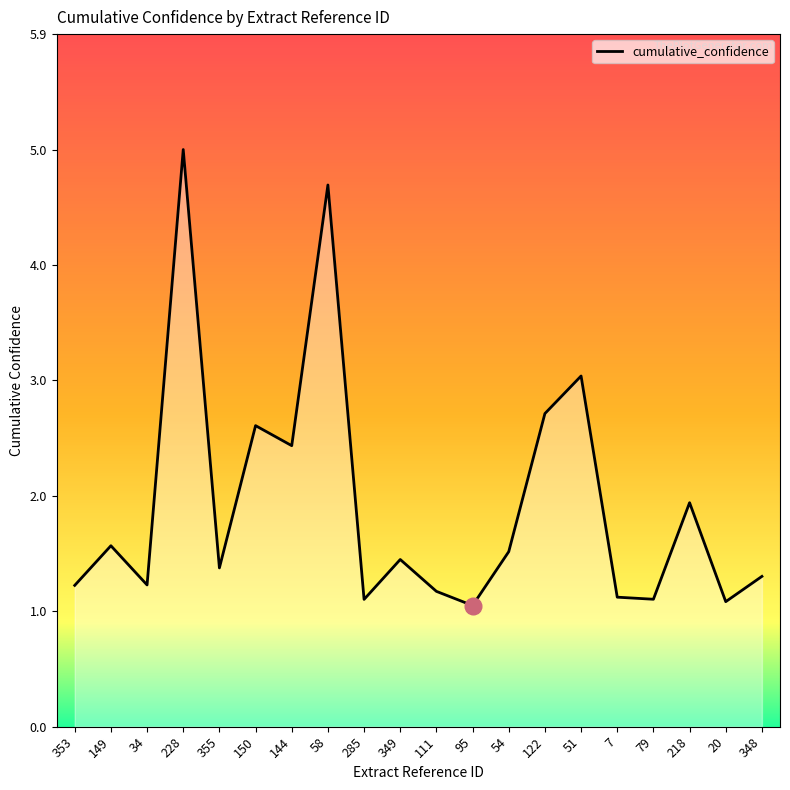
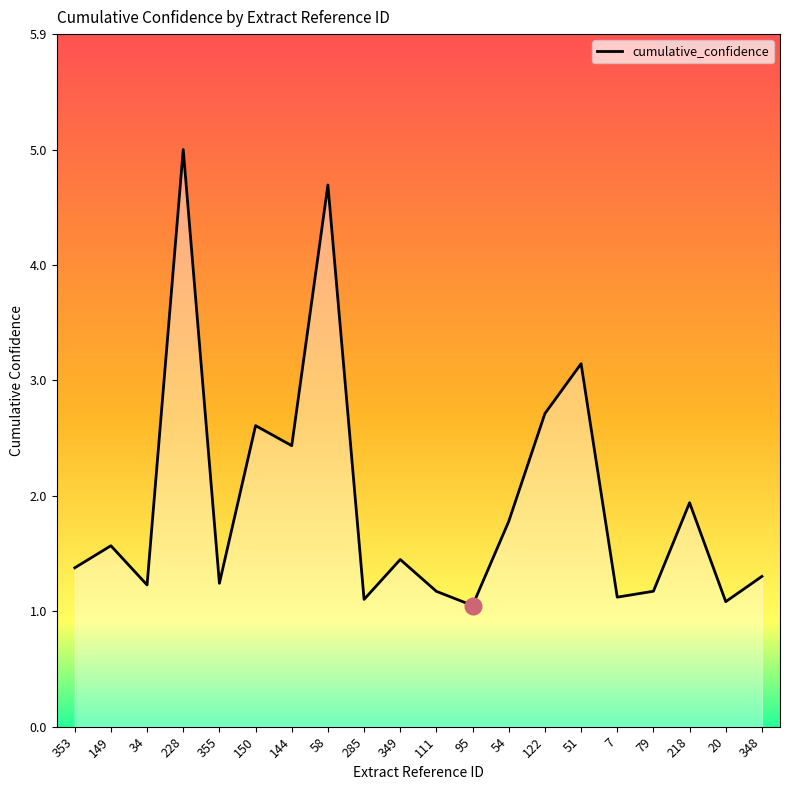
  {
    "cumulative_confidence": {
-     "353": 1.21,
+     "353": 1.36,
      "149": 1.55,
      "34": 1.22,
      "228": 4.95,
-     "355": 1.36,
+     "355": 1.23,
      "150": 2.58,
      "144": 2.41,
      "58": 4.65,
      "285": 1.09,
      "349": 1.43,
      "111": 1.16,
-     "54": 1.50,
+     "54": 1.76,
      "122": 2.69,
-     "51": 3.01,
+     "51": 3.11,
      "7": 1.11,
-     "79": 1.09,
+     "79": 1.16,
      "218": 1.92,
      "20": 1.07,
      "348": 1.29
    }
  }
